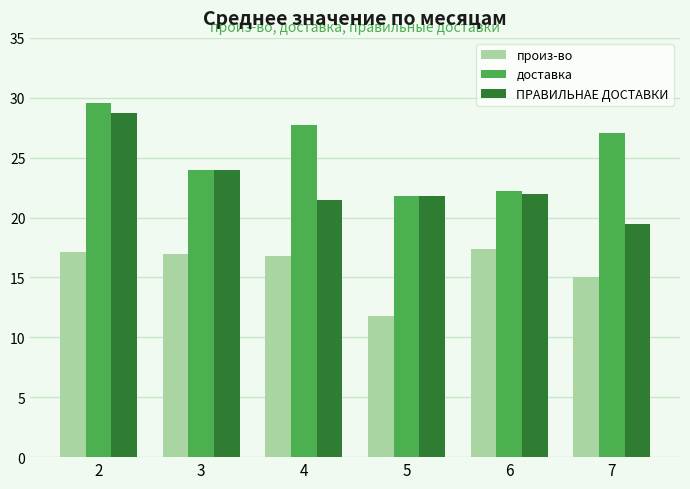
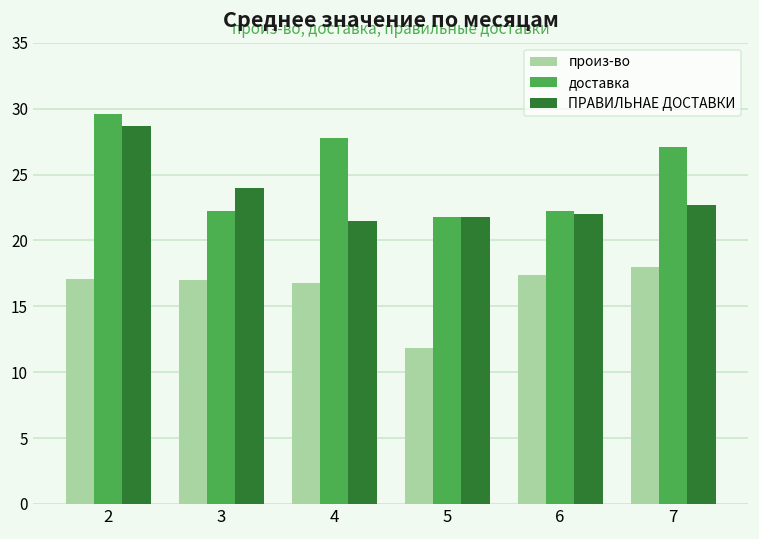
  {
    "произ-во": {
      "2": 17,
      "3": 17,
      "4": 16.8,
      "5": 12,
      "6": 17.4,
-     "7": 15
+     "7": 18
    },
    "доставка": {
      "2": 29.6,
-     "3": 24.0,
+     "3": 22.2,
      "4": 27.8,
      "5": 21.8,
      "6": 22.2,
      "7": 27.1
    },
    "ПРАВИЛЬНАЕ ДОСТАВКИ": {
      "2": 28.7,
      "3": 24.0,
      "4": 21.5,
      "5": 21.8,
      "6": 22.0,
-     "7": 19.5
+     "7": 22.7
    }
  }
